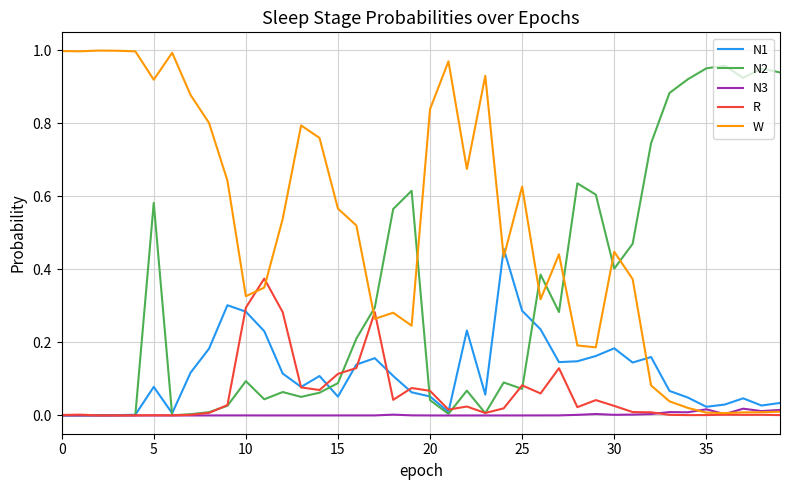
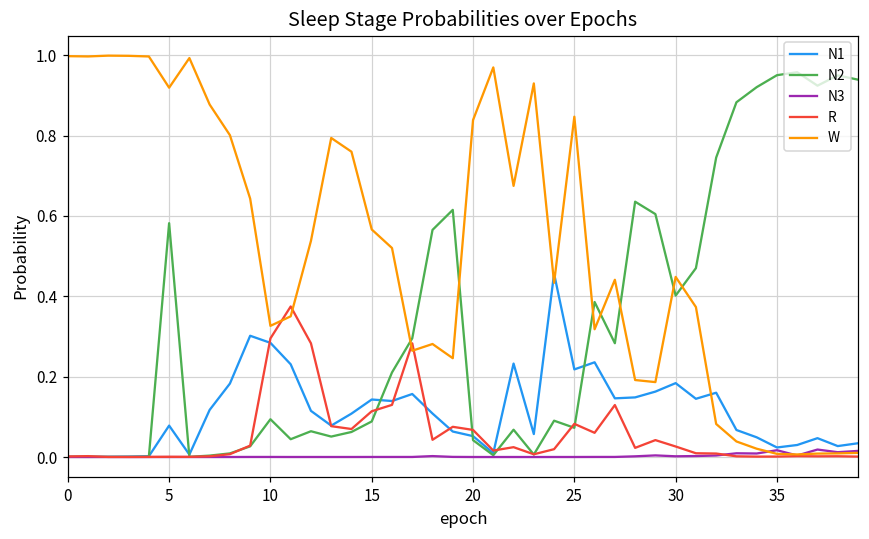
  {
    "N1": {
      "5": 0.08,
      "10": 0.28,
-     "15": 0.05,
+     "15": 0.14,
      "20": 0.05,
-     "25": 0.29,
+     "25": 0.22,
      "30": 0.18
    },
    "N2": {
      "5": 0.58,
      "10": 0.09,
      "15": 0.09,
      "20": 0.04,
      "25": 0.07,
      "30": 0.40,
      "35": 0.95
    },
    "N3": {
      "10": 0.00,
      "15": 0.00,
      "20": 0.00,
      "25": 0.00,
      "30": 0.00
    },
    "R": {
      "10": 0.30,
      "15": 0.11,
      "20": 0.07,
      "25": 0.08,
      "30": 0.03
    },
    "W": {
      "0": 1.00,
      "5": 0.92,
      "10": 0.33,
      "15": 0.57,
      "20": 0.84,
-     "25": 0.63,
+     "25": 0.85,
      "30": 0.45
    }
  }
